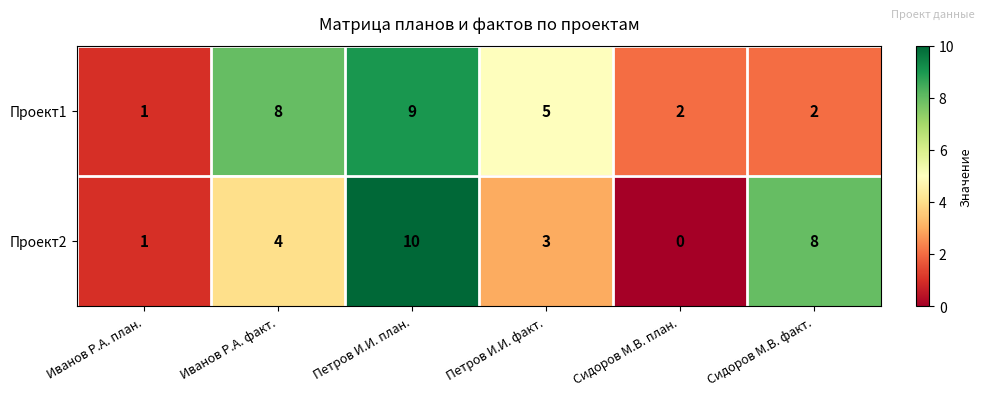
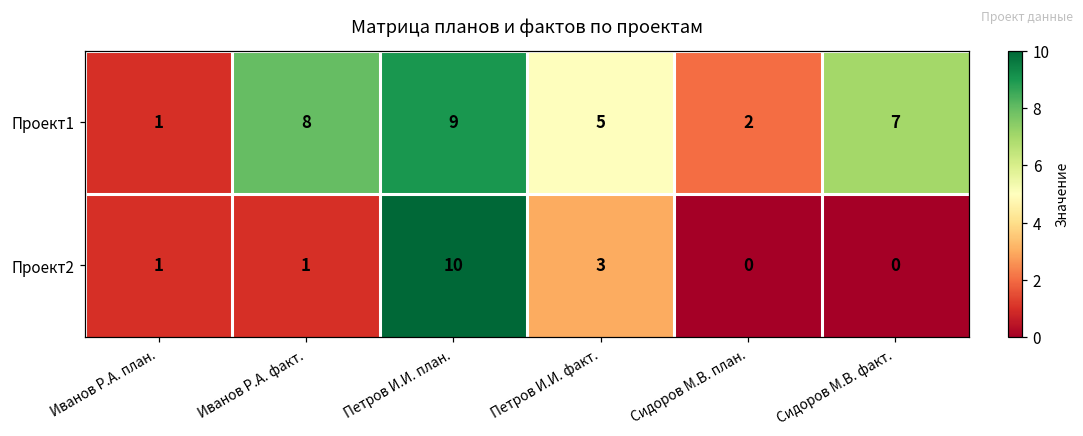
  {
    "Проект1": {
      "Иванов Р.А. план.": 1,
      "Иванов Р.А. факт.": 8,
      "Петров И.И. план.": 9,
      "Петров И.И. факт.": 5,
      "Сидоров М.В. план.": 2,
-     "Сидоров М.В. факт.": 2
+     "Сидоров М.В. факт.": 7
    },
    "Проект2": {
      "Иванов Р.А. план.": 1,
-     "Иванов Р.А. факт.": 4,
+     "Иванов Р.А. факт.": 1,
      "Петров И.И. план.": 10,
      "Петров И.И. факт.": 3,
      "Сидоров М.В. план.": 0,
-     "Сидоров М.В. факт.": 8
+     "Сидоров М.В. факт.": 0
    }
  }
